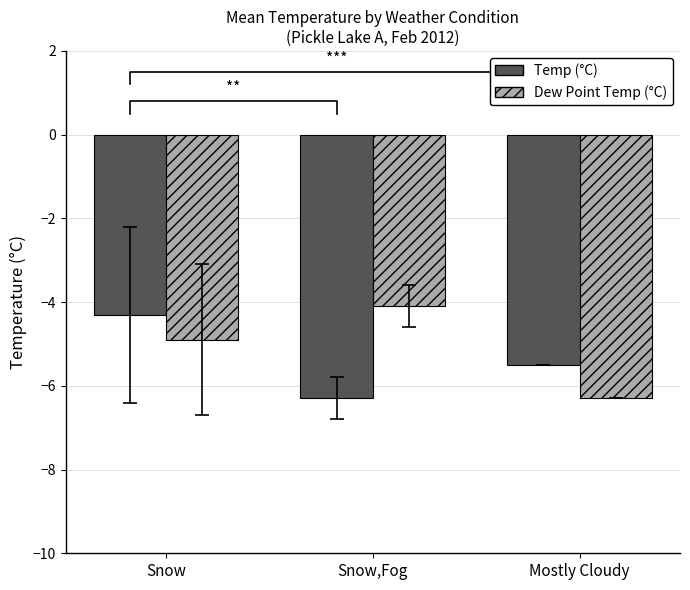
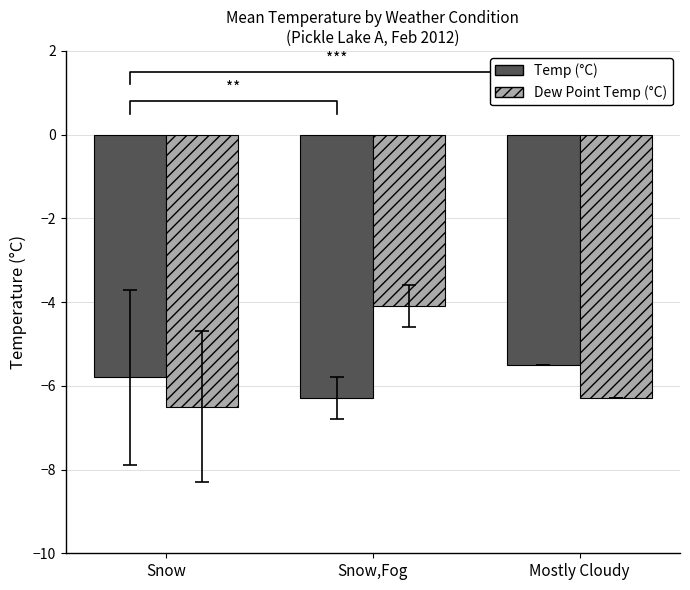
  {
    "Temp (°C)": {
-     "Snow": -4.3,
+     "Snow": -5.8,
      "Snow,Fog": -6.3,
      "Mostly Cloudy": -5.5
    },
    "Dew Point Temp (°C)": {
-     "Snow": -4.9,
+     "Snow": -6.5,
      "Snow,Fog": -4.1,
      "Mostly Cloudy": -6.3
    }
  }
